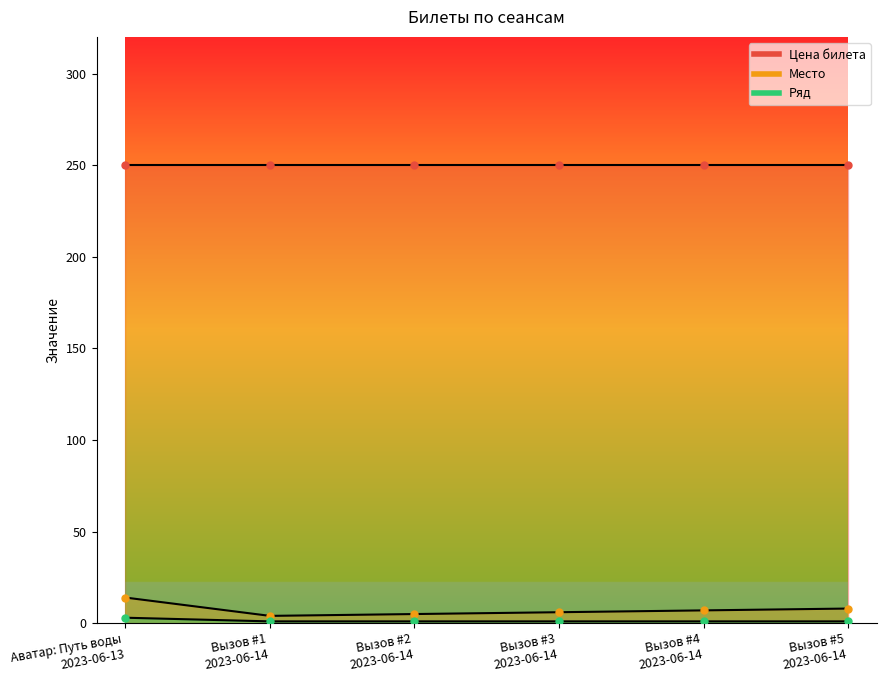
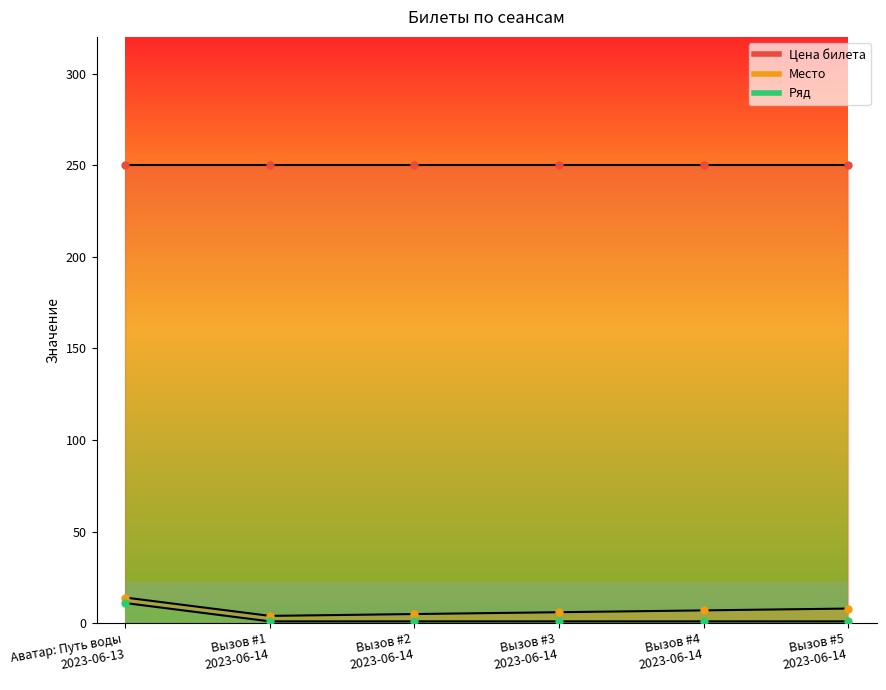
  {
    "Ряд": {
-     "Аватар: Путь воды 2023-06-13": 3,
+     "Аватар: Путь воды 2023-06-13": 11,
      "Вызов #1 2023-06-14": 1,
      "Вызов #2 2023-06-14": 1,
      "Вызов #3 2023-06-14": 1,
      "Вызов #4 2023-06-14": 1,
      "Вызов #5 2023-06-14": 1
    }
  }
